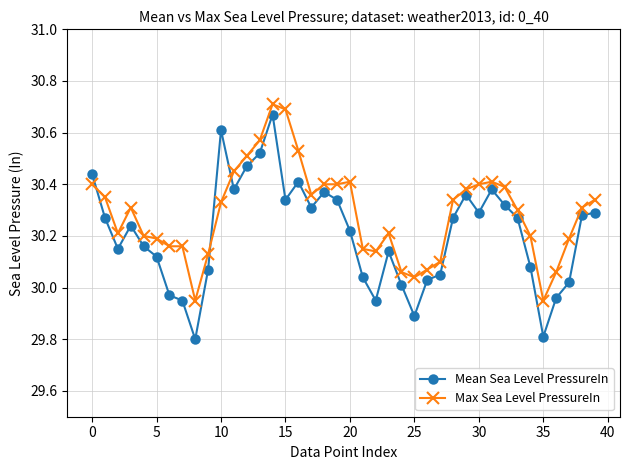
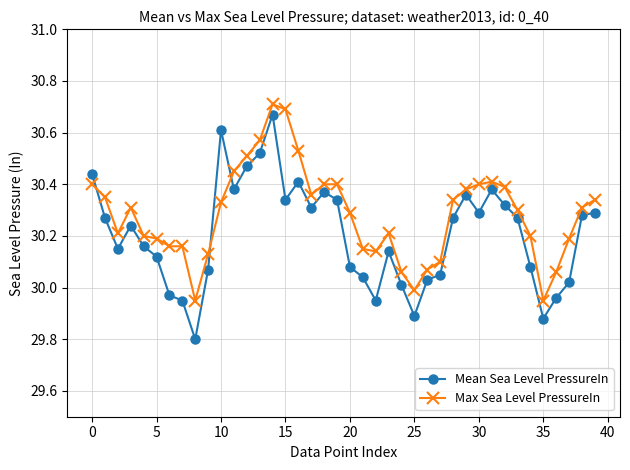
  {
    "Mean Sea Level PressureIn": {
      "0": 30.44,
      "5": 30.12,
      "10": 30.61,
      "15": 30.34,
-     "20": 30.22,
+     "20": 30.08,
      "25": 29.89,
      "30": 30.29,
-     "35": 29.81
+     "35": 29.88
    },
    "Max Sea Level PressureIn": {
      "0": 30.40,
      "5": 30.19,
      "10": 30.33,
      "15": 30.69,
-     "20": 30.41,
-     "25": 30.04,
+     "20": 30.29,
+     "25": 29.99,
      "30": 30.40,
      "35": 29.95
    }
  }
